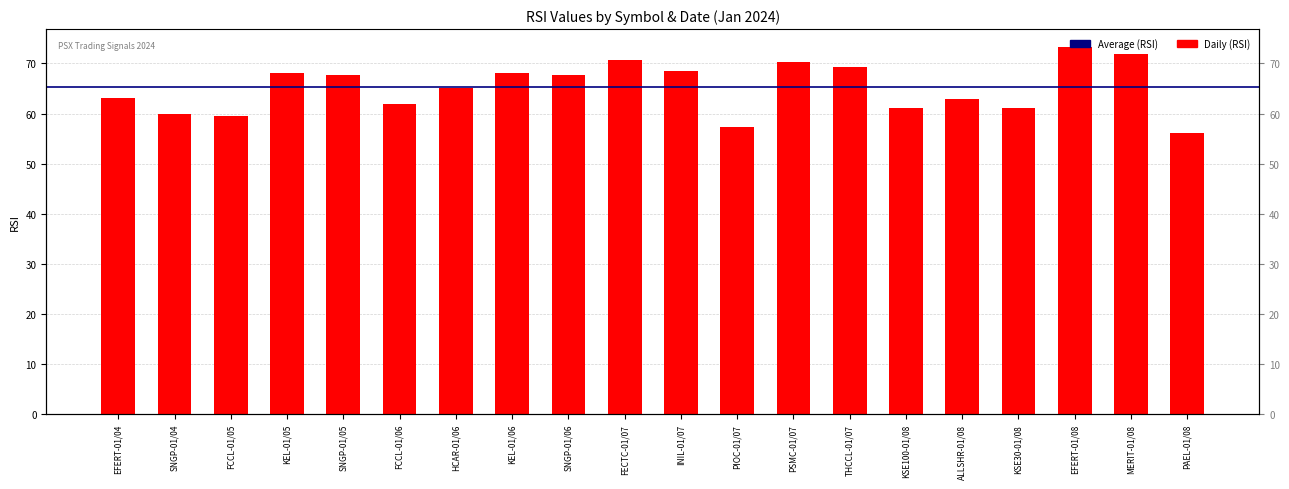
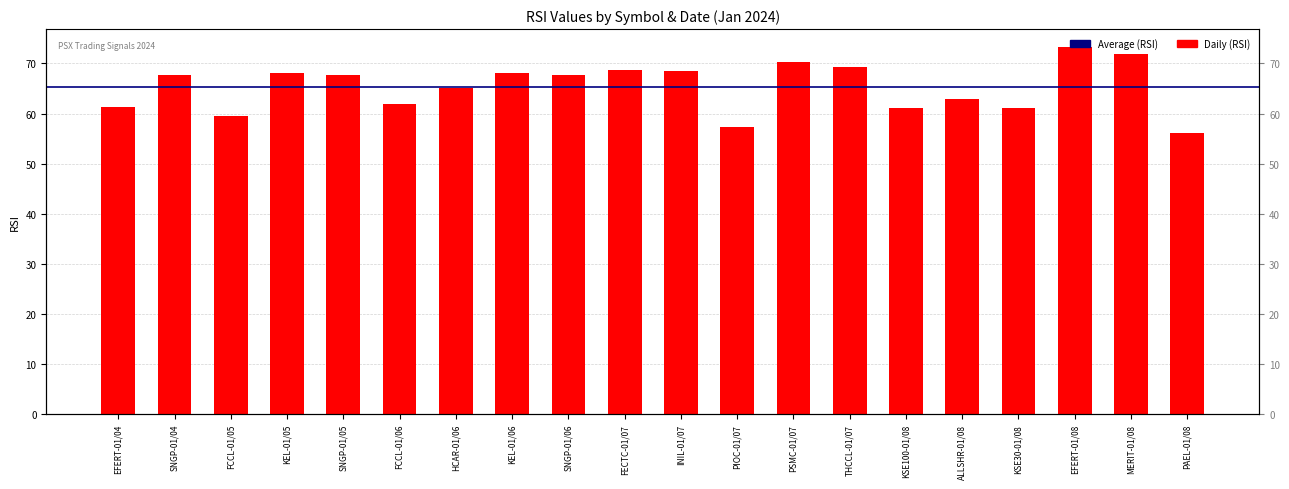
  {
-   "EFERT-01/04": 63,
-   "SNGP-01/04": 60,
+   "EFERT-01/04": 61,
+   "SNGP-01/04": 68,
    "FCCL-01/05": 59,
    "KEL-01/05": 68,
    "SNGP-01/05": 68,
    "FCCL-01/06": 62,
    "HCAR-01/06": 65,
    "KEL-01/06": 68,
    "SNGP-01/06": 68,
-   "FECTC-01/07": 71,
+   "FECTC-01/07": 69,
    "INIL-01/07": 68,
    "PIOC-01/07": 57,
    "PSMC-01/07": 70,
    "THCCL-01/07": 69,
    "KSE100-01/08": 61,
    "ALLSHR-01/08": 63,
    "KSE30-01/08": 61,
    "EFERT-01/08": 73,
    "MERIT-01/08": 72,
    "PAEL-01/08": 56
  }
